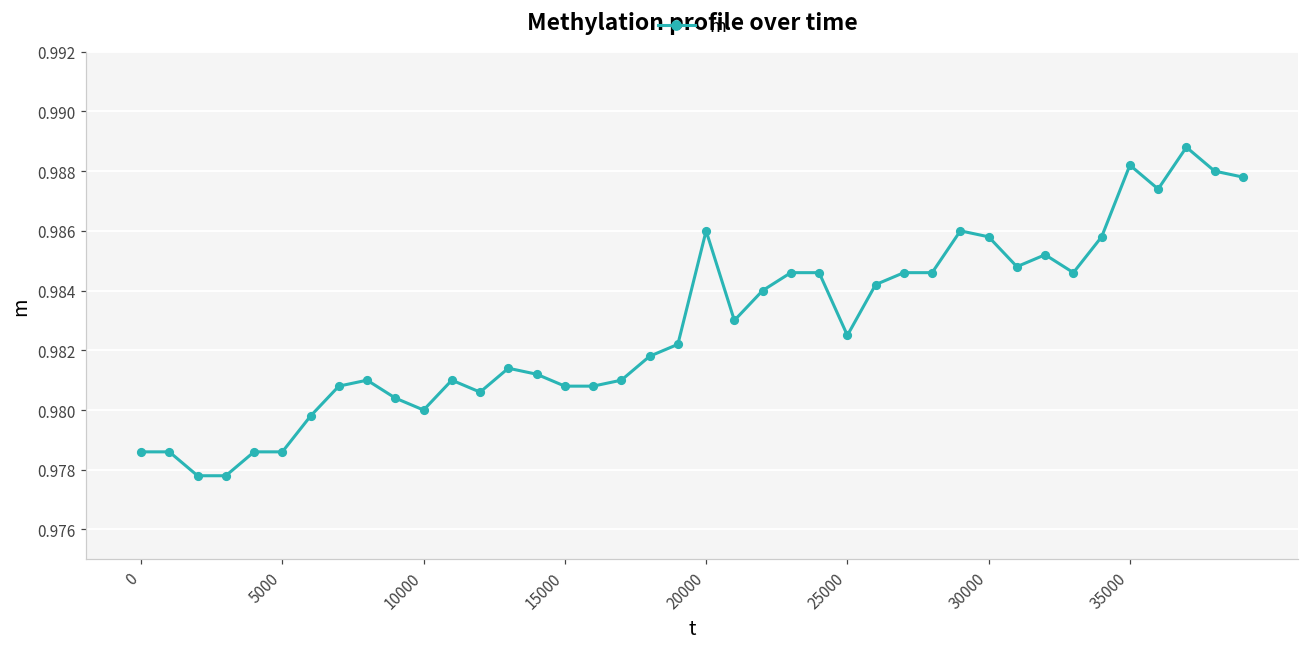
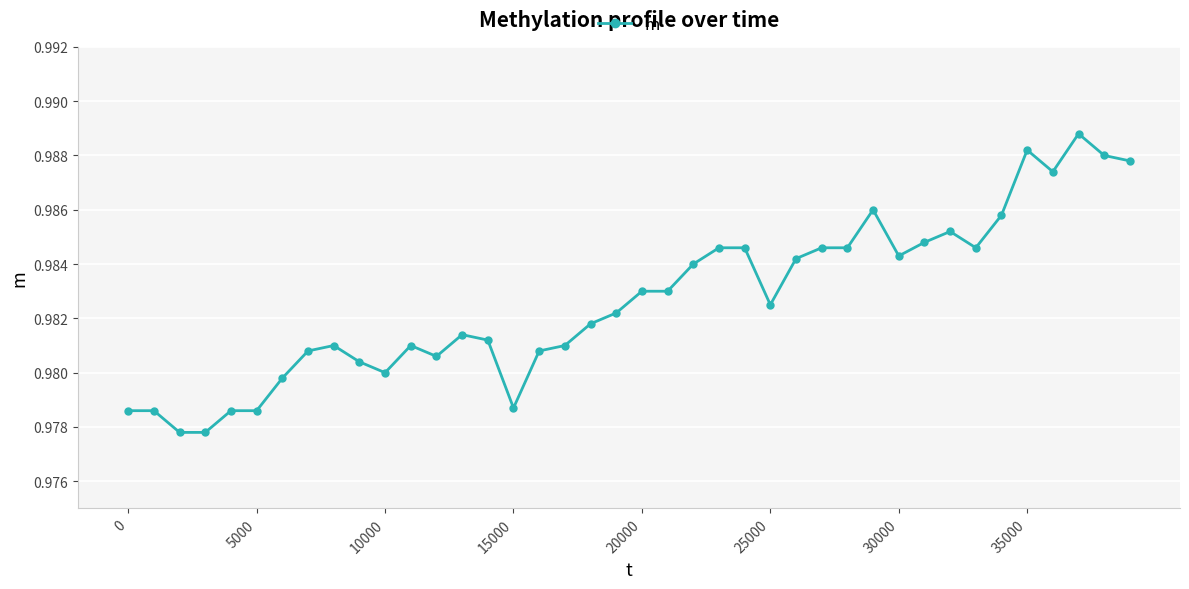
  {
    "0": 0.9786,
    "5000": 0.9786,
    "10000": 0.9800,
-   "15000": 0.9808,
-   "20000": 0.986,
+   "15000": 0.9787,
+   "20000": 0.983,
    "25000": 0.9825,
-   "30000": 0.9858,
+   "30000": 0.9843,
    "35000": 0.9882
  }
